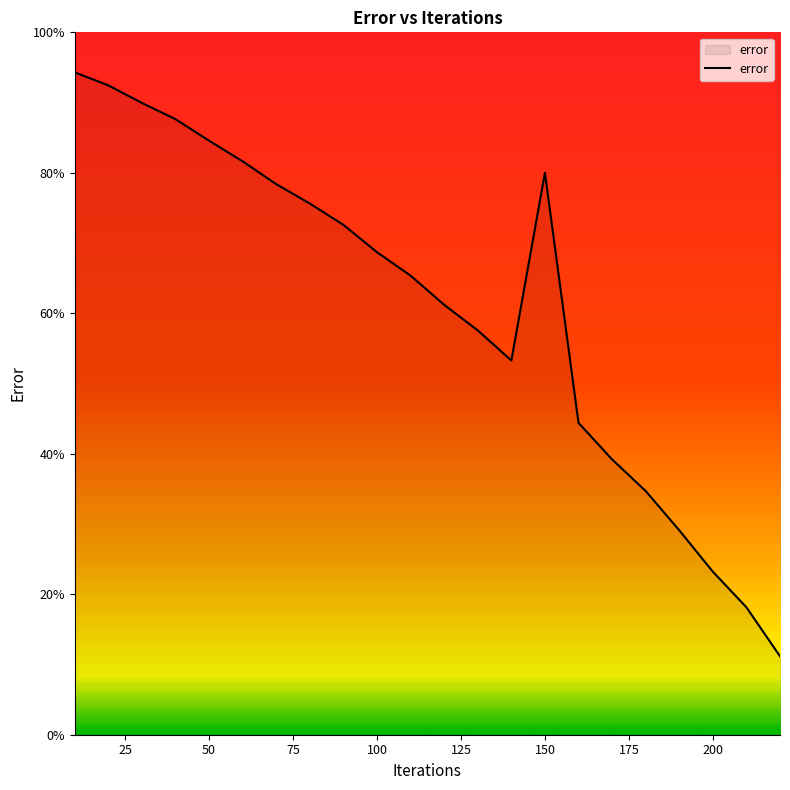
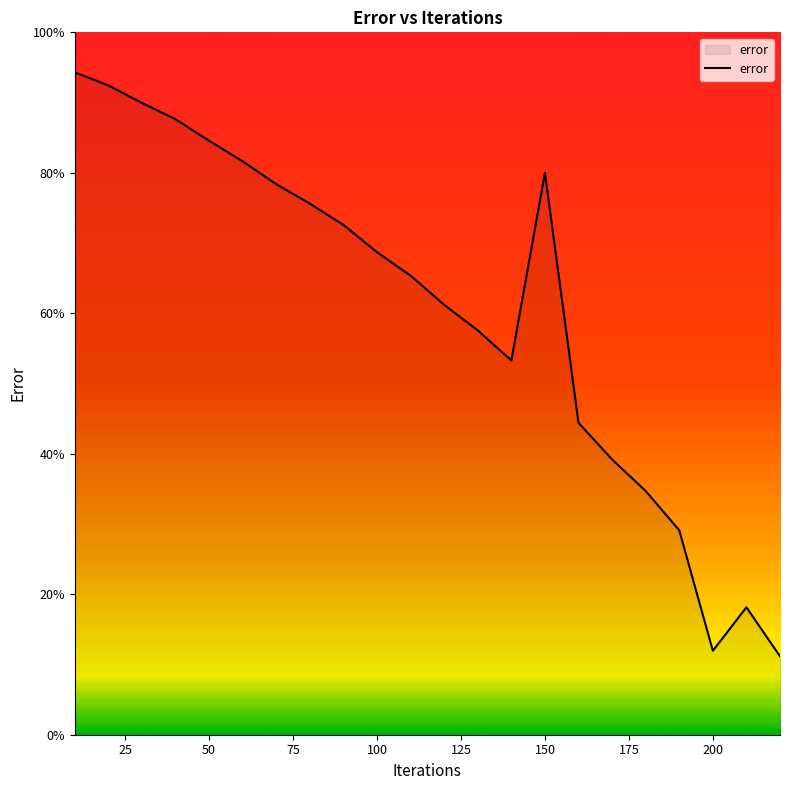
  {
    "50": "85%",
    "100": "69%",
    "150": "80%",
-   "200": "23%"
+   "200": "12%"
  }
